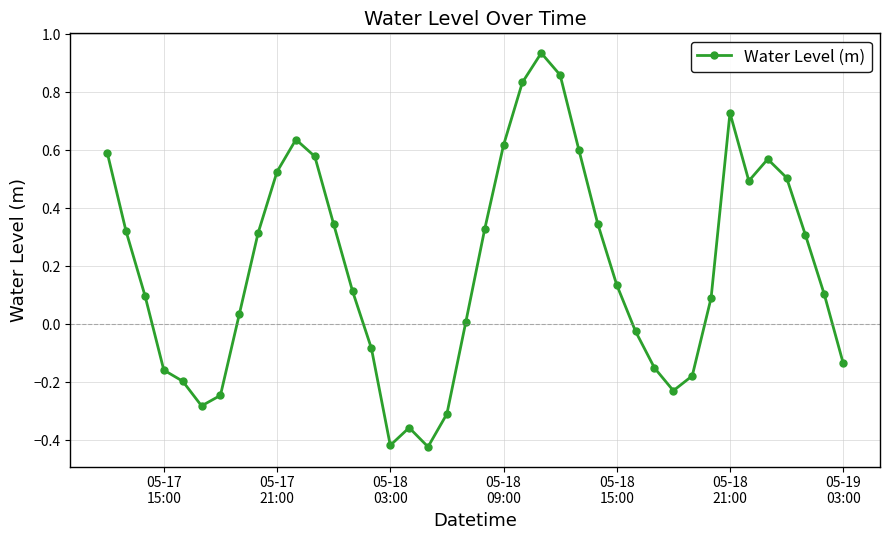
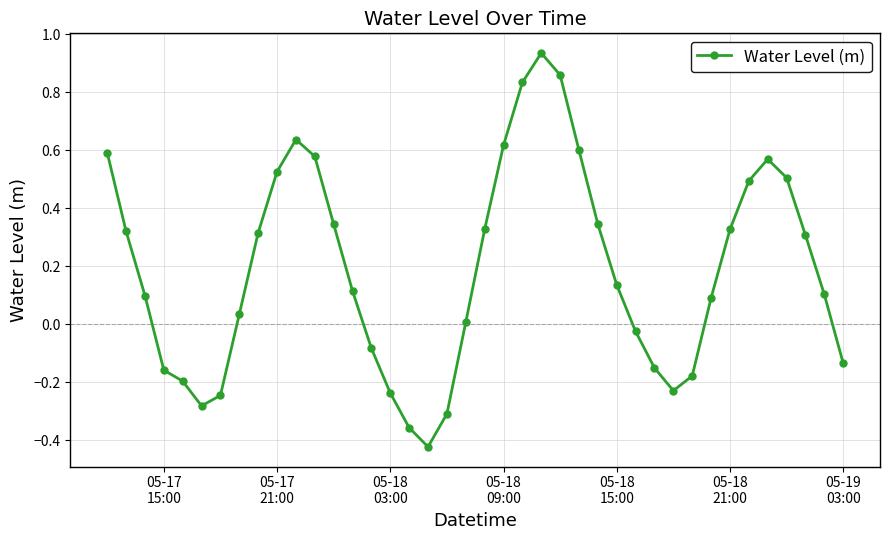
  {
    "05-17 15:00": -0.16,
    "05-17 21:00": 0.53,
-   "05-18 03:00": -0.42,
+   "05-18 03:00": -0.24,
    "05-18 09:00": 0.62,
    "05-18 15:00": 0.14,
-   "05-18 21:00": 0.73,
+   "05-18 21:00": 0.33,
    "05-19 03:00": -0.13
  }
